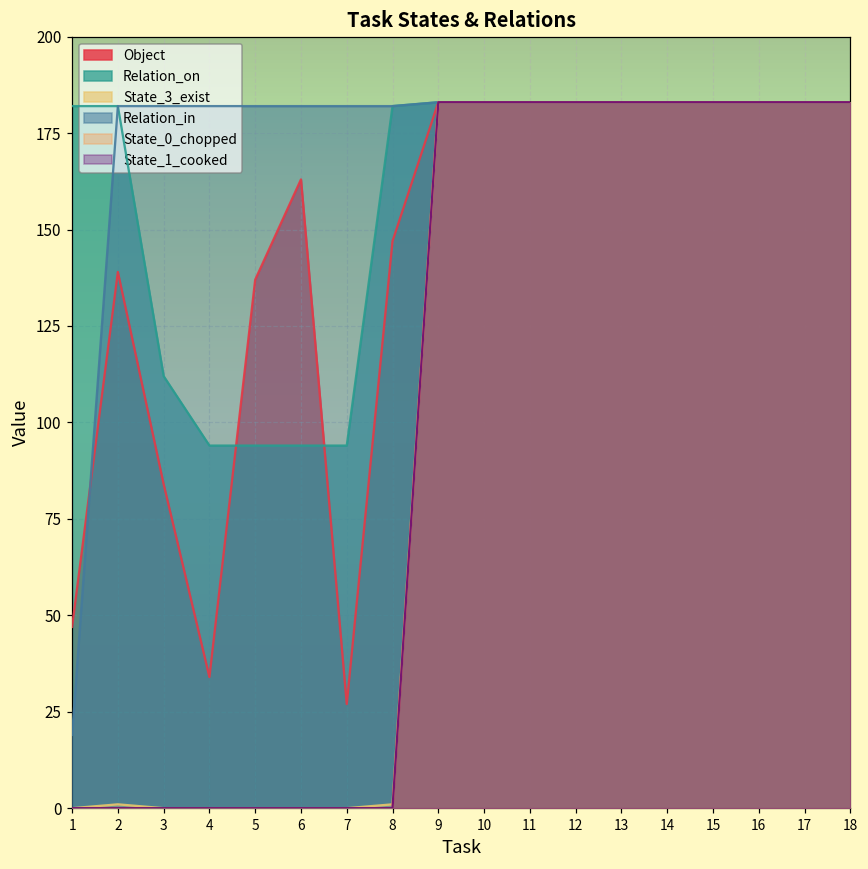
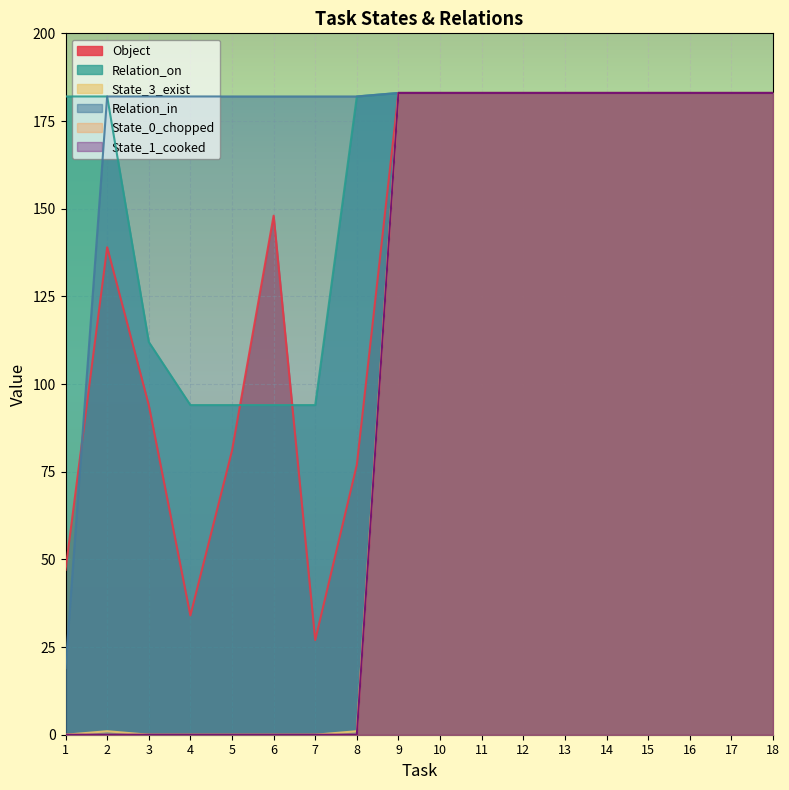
  {
    "Object": {
      "1": 47,
      "2": 139,
-     "3": 84,
+     "3": 94,
      "4": 34,
-     "5": 137,
-     "6": 163,
+     "5": 81,
+     "6": 148,
      "7": 27,
-     "8": 147
+     "8": 77
    },
    "State_3_exist": {
      "2": 1,
      "8": 1
    },
    "State_1_cooked": {
      "2": 0,
      "8": 0
    }
  }
